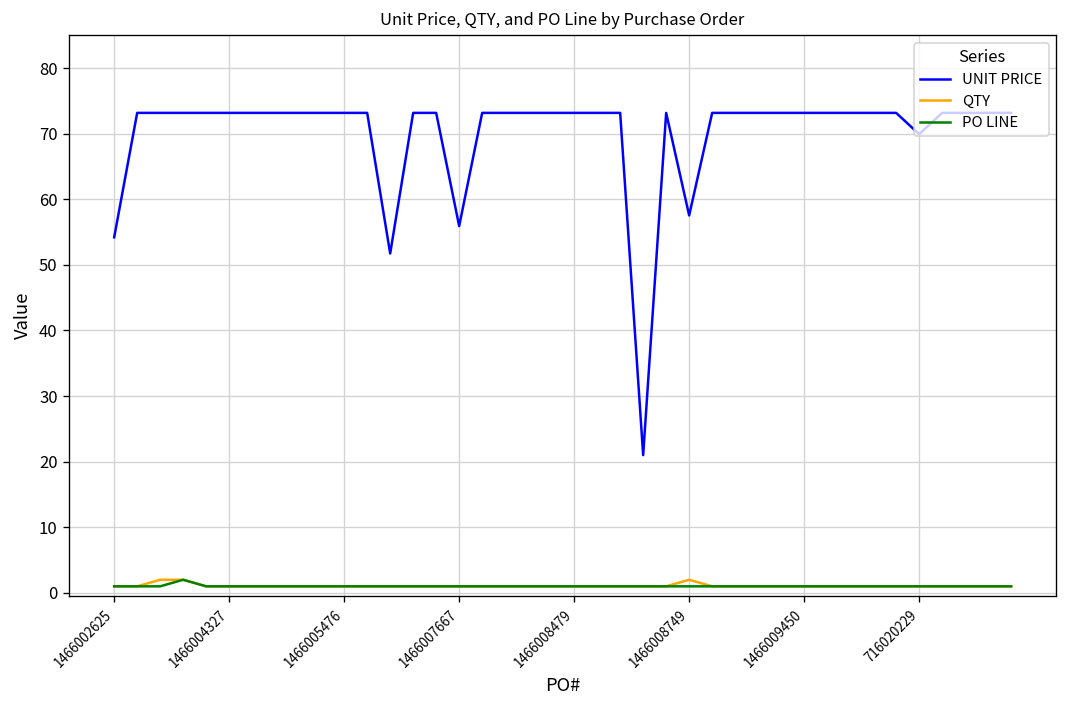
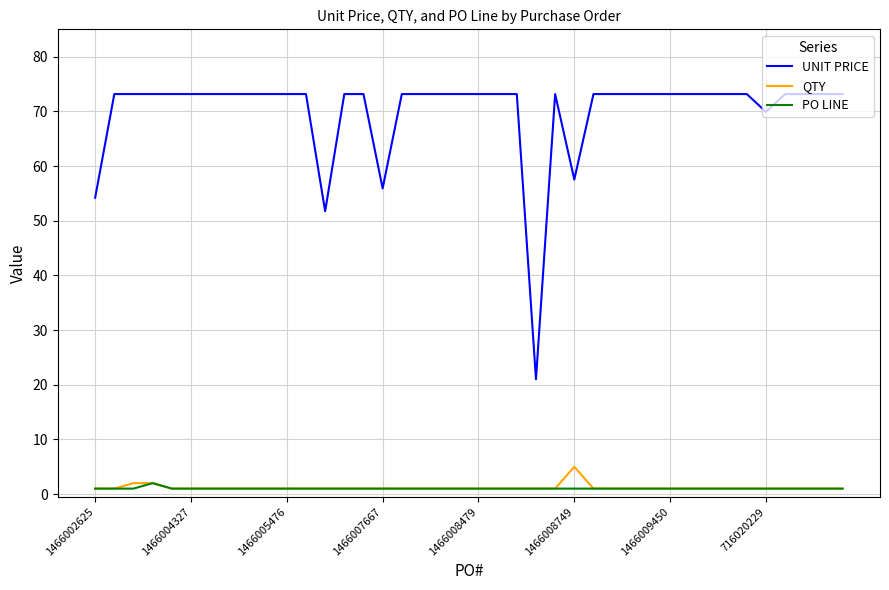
  {
    "UNIT PRICE": {
      "1466002625": 54,
      "1466004327": 73,
      "1466005476": 73,
      "1466007667": 56,
      "1466008479": 73,
      "1466008749": 58,
      "1466009450": 73
    },
    "QTY": {
-     "1466008749": 2
+     "1466008749": 5
    },
    "PO LINE": {
      "1466008749": 1
    }
  }
